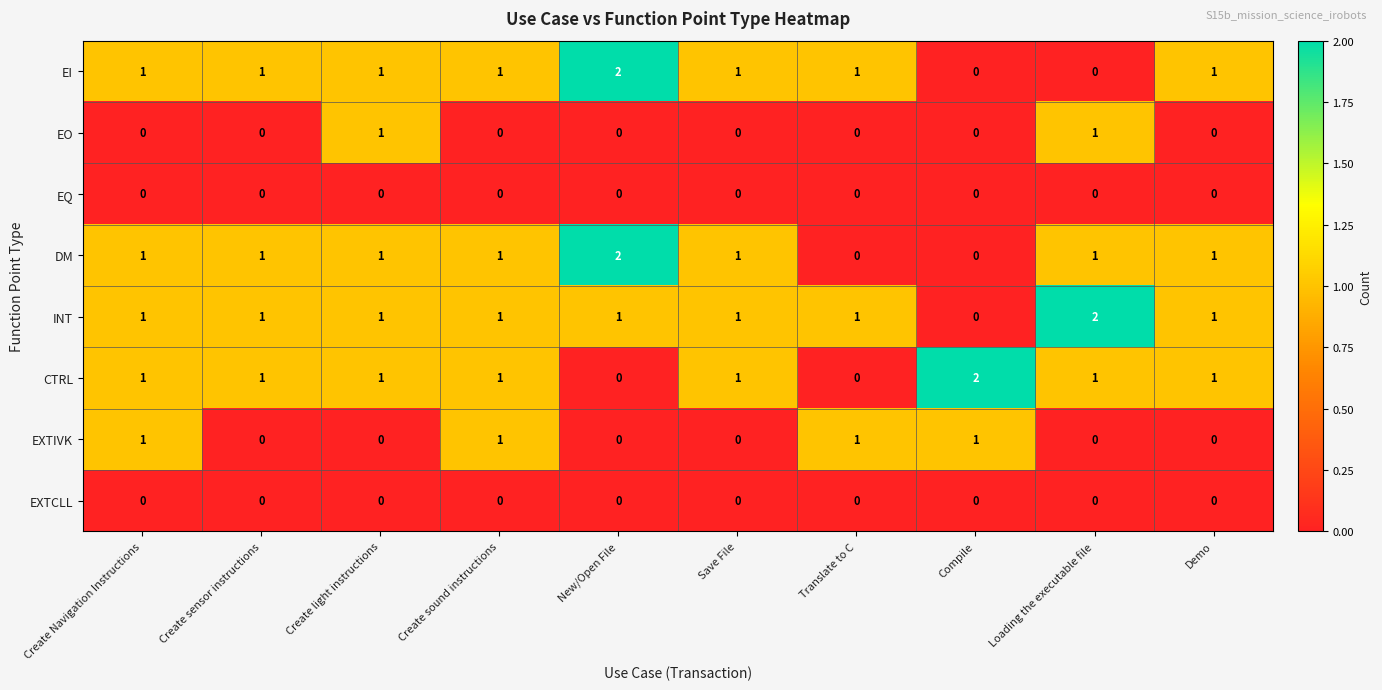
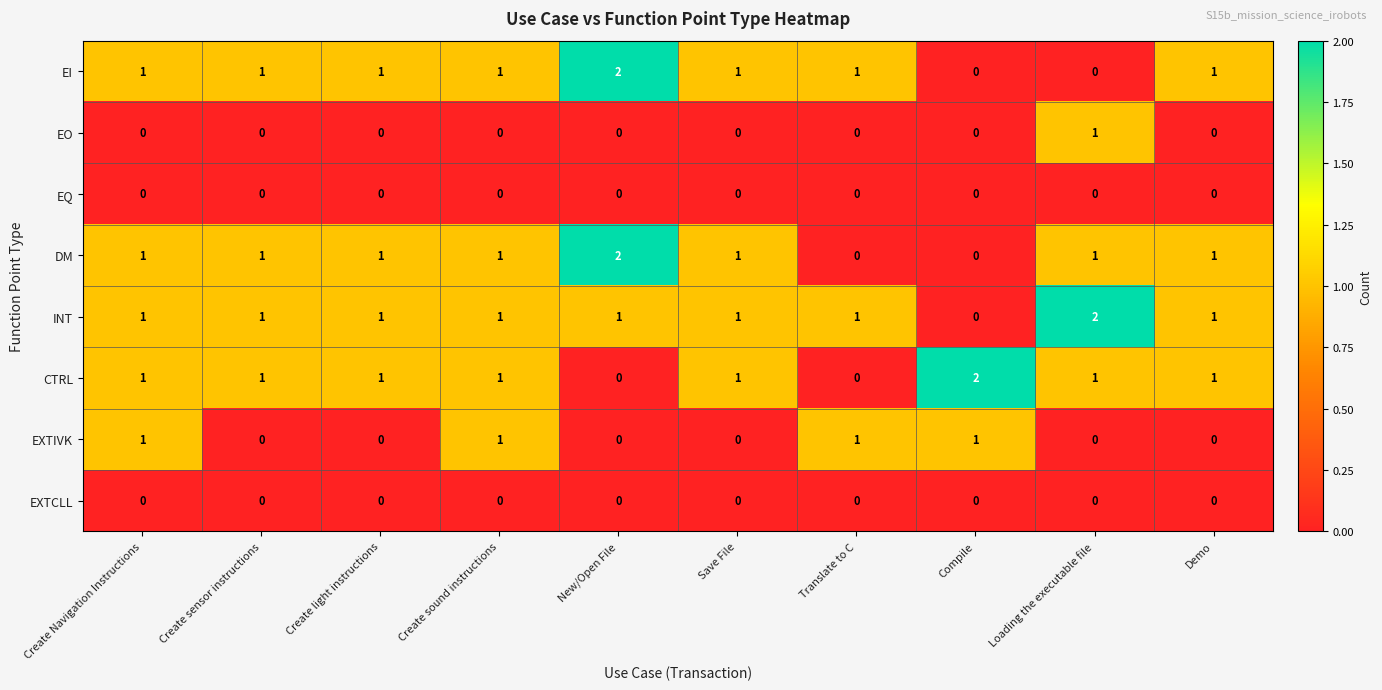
  {
    "EI": {
      "Create Navigation Instructions": 1,
      "Create sensor instructions": 1,
      "Create light instructions": 1,
      "Create sound instructions": 1,
      "New/Open File": 2,
      "Save File": 1,
      "Translate to C": 1,
      "Compile": 0,
      "Loading the executable file": 0,
      "Demo": 1
    },
    "EO": {
      "Create Navigation Instructions": 0,
      "Create sensor instructions": 0,
-     "Create light instructions": 1,
+     "Create light instructions": 0,
      "Create sound instructions": 0,
      "New/Open File": 0,
      "Save File": 0,
      "Translate to C": 0,
      "Compile": 0,
      "Loading the executable file": 1,
      "Demo": 0
    },
    "EQ": {
      "Create Navigation Instructions": 0,
      "Create sensor instructions": 0,
      "Create light instructions": 0,
      "Create sound instructions": 0,
      "New/Open File": 0,
      "Save File": 0,
      "Translate to C": 0,
      "Compile": 0,
      "Loading the executable file": 0,
      "Demo": 0
    },
    "DM": {
      "Create Navigation Instructions": 1,
      "Create sensor instructions": 1,
      "Create light instructions": 1,
      "Create sound instructions": 1,
      "New/Open File": 2,
      "Save File": 1,
      "Translate to C": 0,
      "Compile": 0,
      "Loading the executable file": 1,
      "Demo": 1
    },
    "INT": {
      "Create Navigation Instructions": 1,
      "Create sensor instructions": 1,
      "Create light instructions": 1,
      "Create sound instructions": 1,
      "New/Open File": 1,
      "Save File": 1,
      "Translate to C": 1,
      "Compile": 0,
      "Loading the executable file": 2,
      "Demo": 1
    },
    "CTRL": {
      "Create Navigation Instructions": 1,
      "Create sensor instructions": 1,
      "Create light instructions": 1,
      "Create sound instructions": 1,
      "New/Open File": 0,
      "Save File": 1,
      "Translate to C": 0,
      "Compile": 2,
      "Loading the executable file": 1,
      "Demo": 1
    },
    "EXTIVK": {
      "Create Navigation Instructions": 1,
      "Create sensor instructions": 0,
      "Create light instructions": 0,
      "Create sound instructions": 1,
      "New/Open File": 0,
      "Save File": 0,
      "Translate to C": 1,
      "Compile": 1,
      "Loading the executable file": 0,
      "Demo": 0
    },
    "EXTCLL": {
      "Create Navigation Instructions": 0,
      "Create sensor instructions": 0,
      "Create light instructions": 0,
      "Create sound instructions": 0,
      "New/Open File": 0,
      "Save File": 0,
      "Translate to C": 0,
      "Compile": 0,
      "Loading the executable file": 0,
      "Demo": 0
    }
  }
